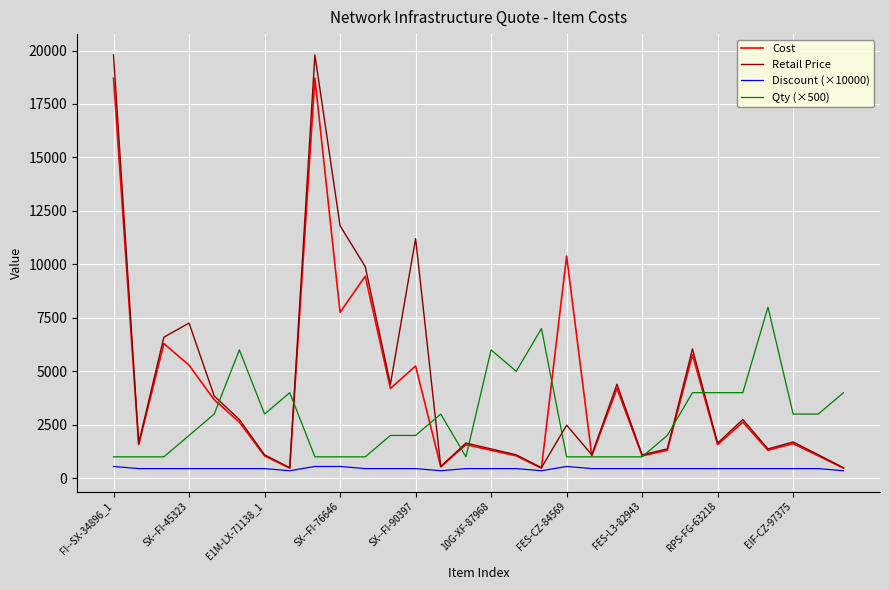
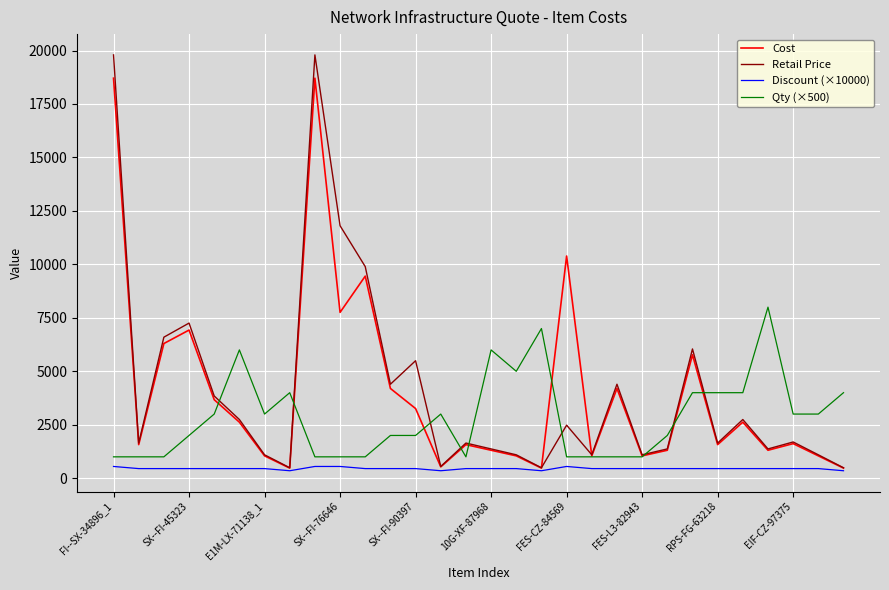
  {
    "Cost": {
      "FI--SX-34896_1": 18700,
-     "SX--FI-45323": 5300,
+     "SX--FI-45323": 6900,
      "SX--FI-76646": 7800,
-     "SX--FI-90397": 5200,
+     "SX--FI-90397": 3300,
      "FES-CZ-84569": 10400
    },
    "Retail Price": {
      "FI--SX-34896_1": 19800,
      "SX--FI-45323": 7300,
      "SX--FI-76646": 11800,
-     "SX--FI-90397": 11200,
+     "SX--FI-90397": 5500,
      "FES-CZ-84569": 2500
    },
    "Discount (×10000)": {
      "FI--SX-34896_1": 600,
      "SX--FI-45323": 500,
      "E1M-LX-71138_1": 500,
      "SX--FI-76646": 600,
      "SX--FI-90397": 500,
      "10G-XF-87968": 500,
      "FES-CZ-84569": 600,
      "FES-L3-82943": 500,
      "RPS-FG-63218": 500,
      "EIF-CZ-97375": 500
    },
    "Qty (×500)": {
      "FI--SX-34896_1": 1000,
      "SX--FI-45323": 2000,
      "E1M-LX-71138_1": 3000,
      "SX--FI-76646": 1000,
      "SX--FI-90397": 2000,
      "10G-XF-87968": 6000,
      "FES-CZ-84569": 1000,
      "RPS-FG-63218": 4000,
      "EIF-CZ-97375": 3000
    }
  }
